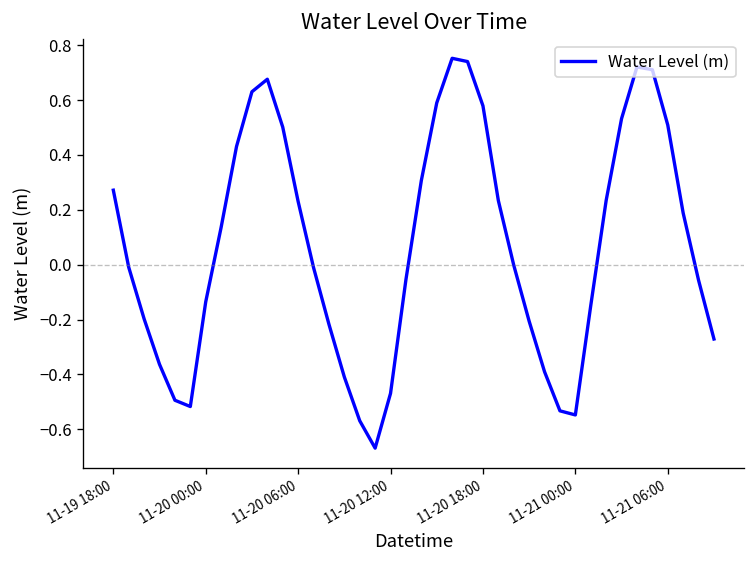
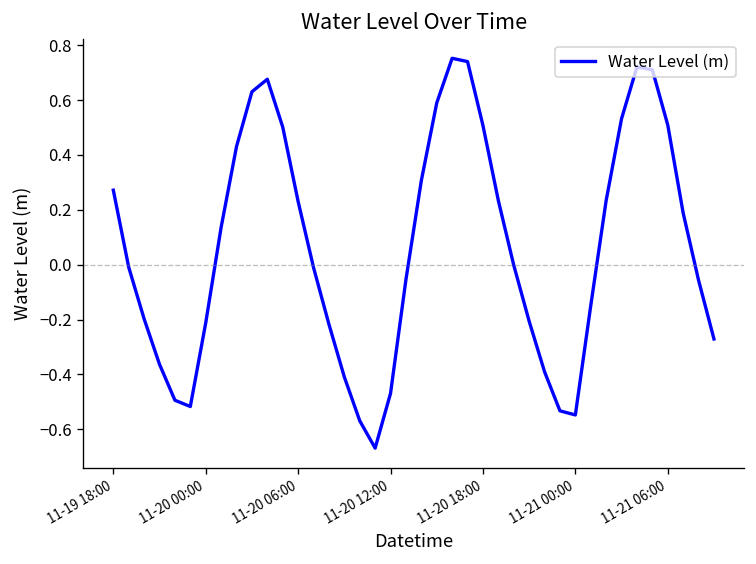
  {
    "11-19 18:00": 0.27,
-   "11-20 00:00": -0.14,
+   "11-20 00:00": -0.21,
    "11-20 06:00": 0.23,
    "11-20 12:00": -0.47,
-   "11-20 18:00": 0.58,
+   "11-20 18:00": 0.51,
    "11-21 00:00": -0.55,
    "11-21 06:00": 0.51
  }
